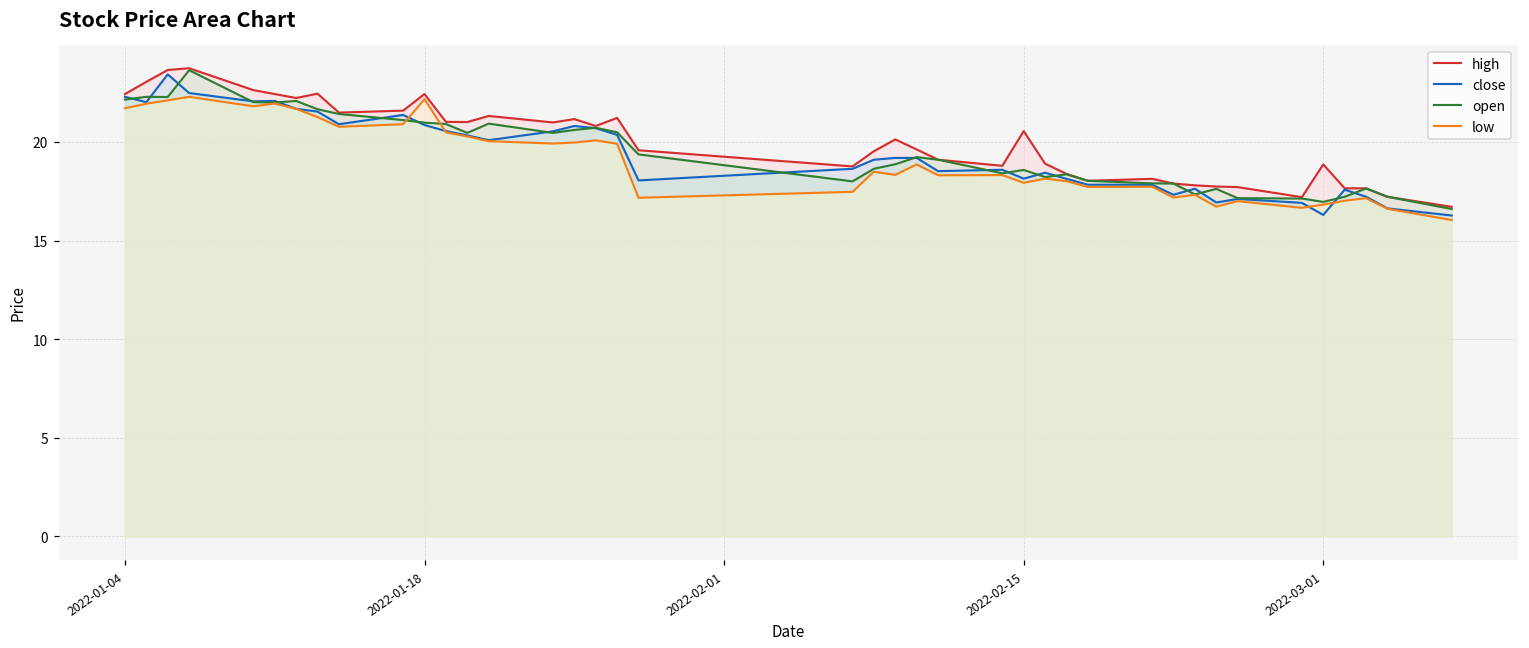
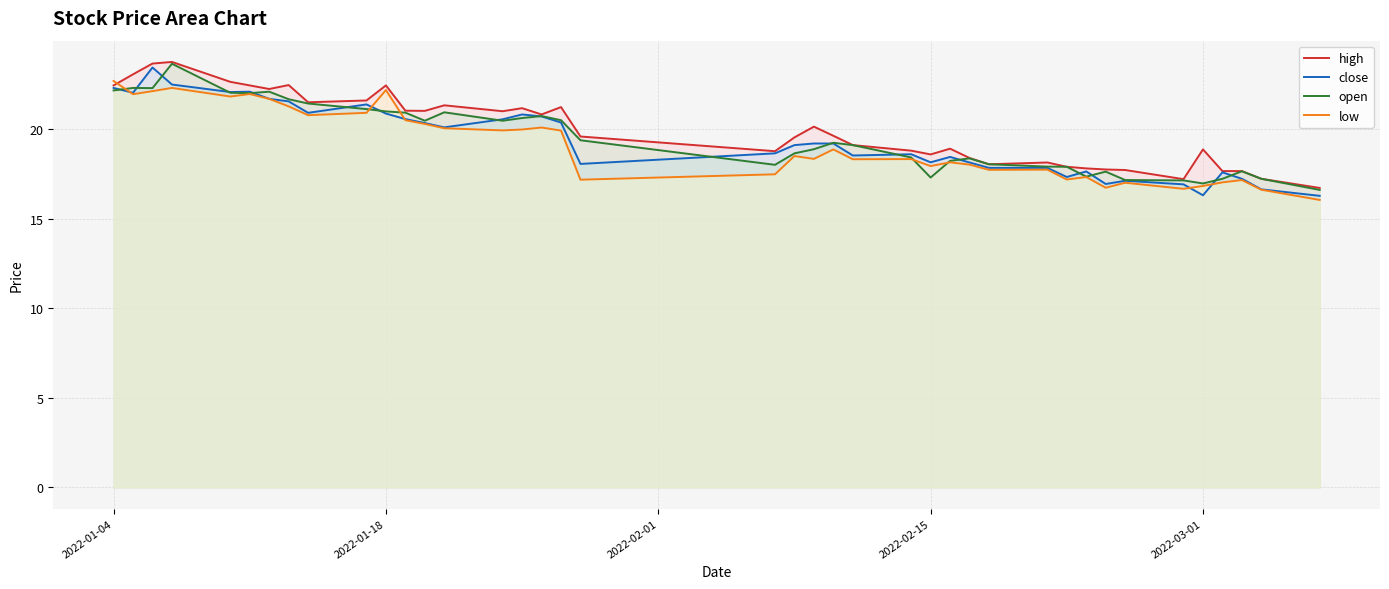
  {
    "high": {
      "2022-01-18": 22.4,
-     "2022-02-15": 20.6,
+     "2022-02-15": 18.6,
      "2022-03-01": 18.9
    },
    "close": {
      "2022-02-15": 18.1,
      "2022-03-01": 16.3
    },
    "open": {
-     "2022-02-15": 18.6
+     "2022-02-15": 17.3
    },
    "low": {
-     "2022-01-04": 21.7,
+     "2022-01-04": 22.7,
      "2022-01-18": 22.2,
      "2022-02-15": 17.9
    }
  }
